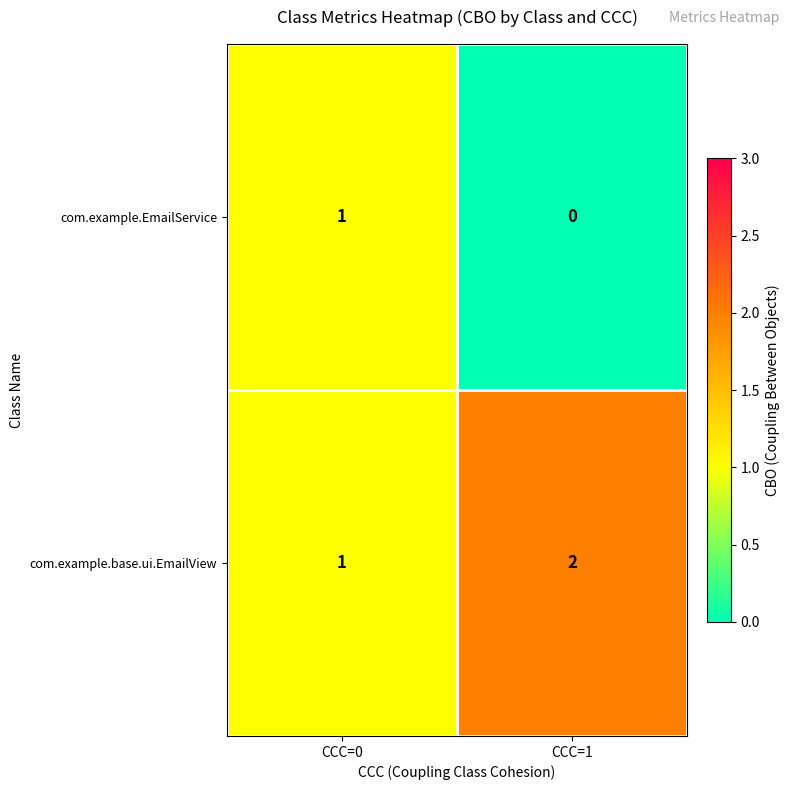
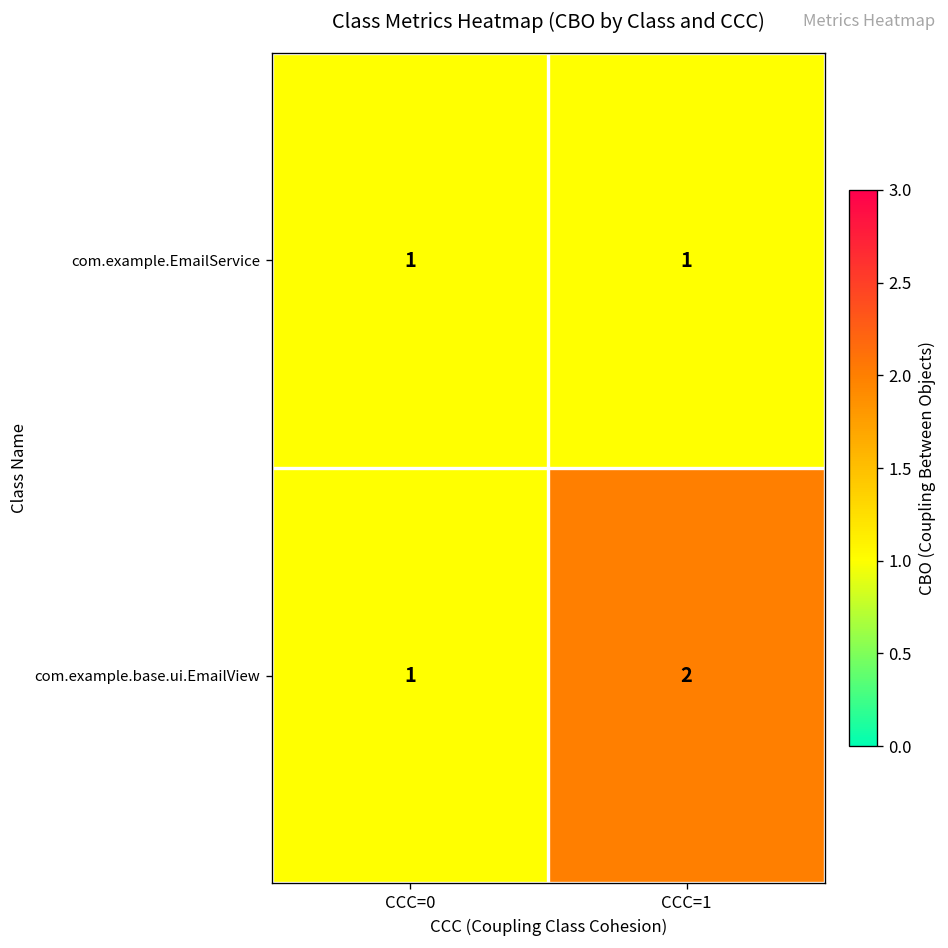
  {
    "com.example.EmailService": {
      "CCC=0": 1,
-     "CCC=1": 0
+     "CCC=1": 1
    },
    "com.example.base.ui.EmailView": {
      "CCC=0": 1,
      "CCC=1": 2
    }
  }
